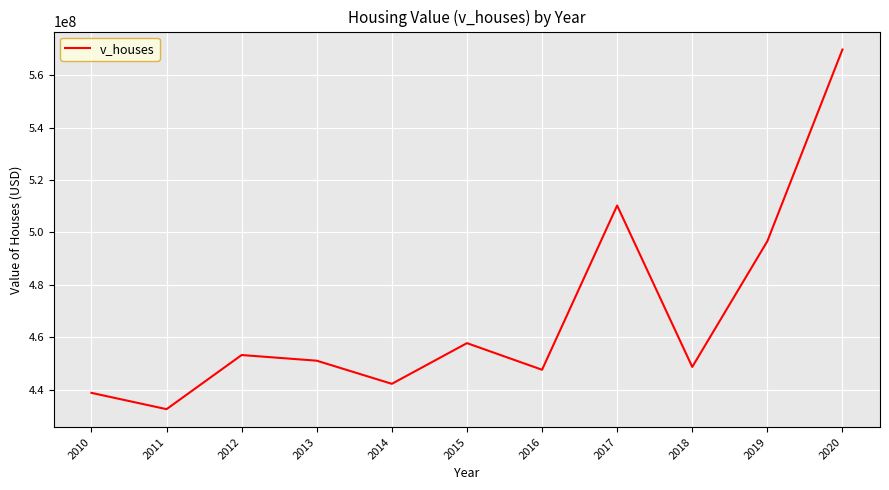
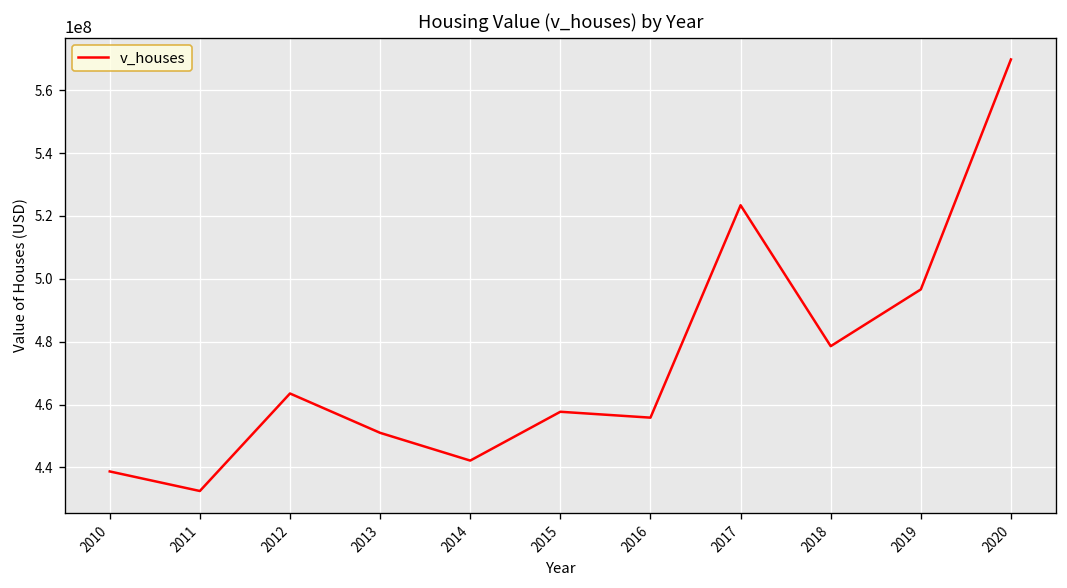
  {
    "2010": 439000000,
    "2011": 433000000,
-   "2012": 453000000,
+   "2012": 464000000,
    "2013": 451000000,
    "2014": 442000000,
    "2015": 458000000,
-   "2016": 448000000,
-   "2017": 510000000,
-   "2018": 449000000,
+   "2016": 456000000,
+   "2017": 523000000,
+   "2018": 479000000,
    "2019": 497000000,
    "2020": 570000000
  }
